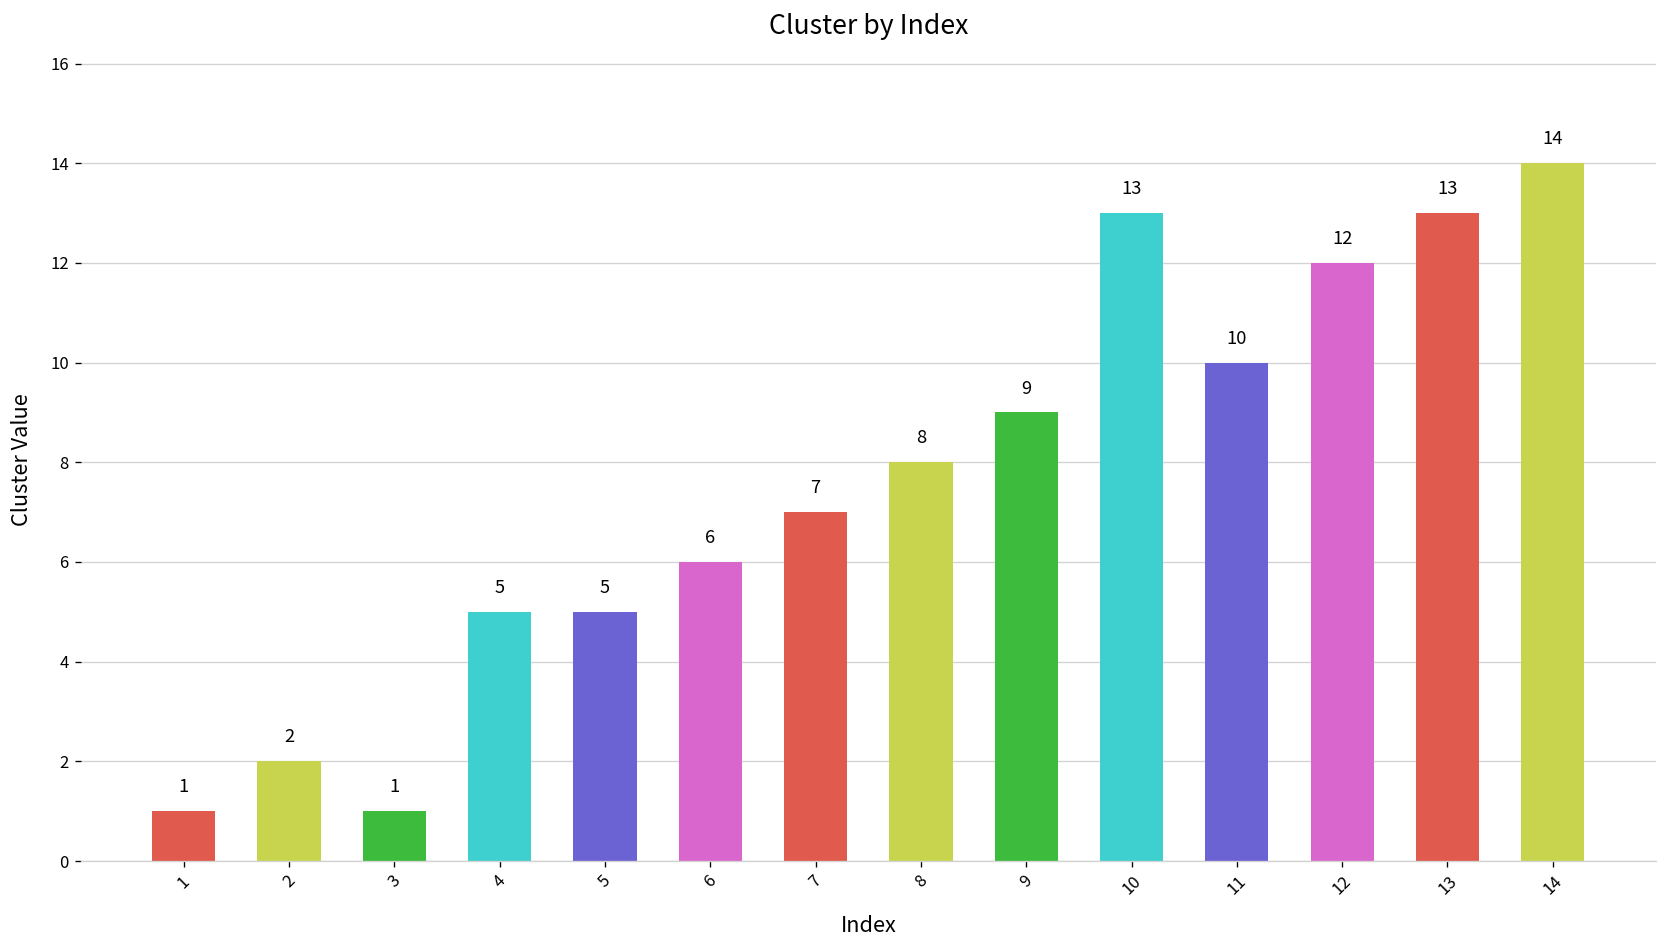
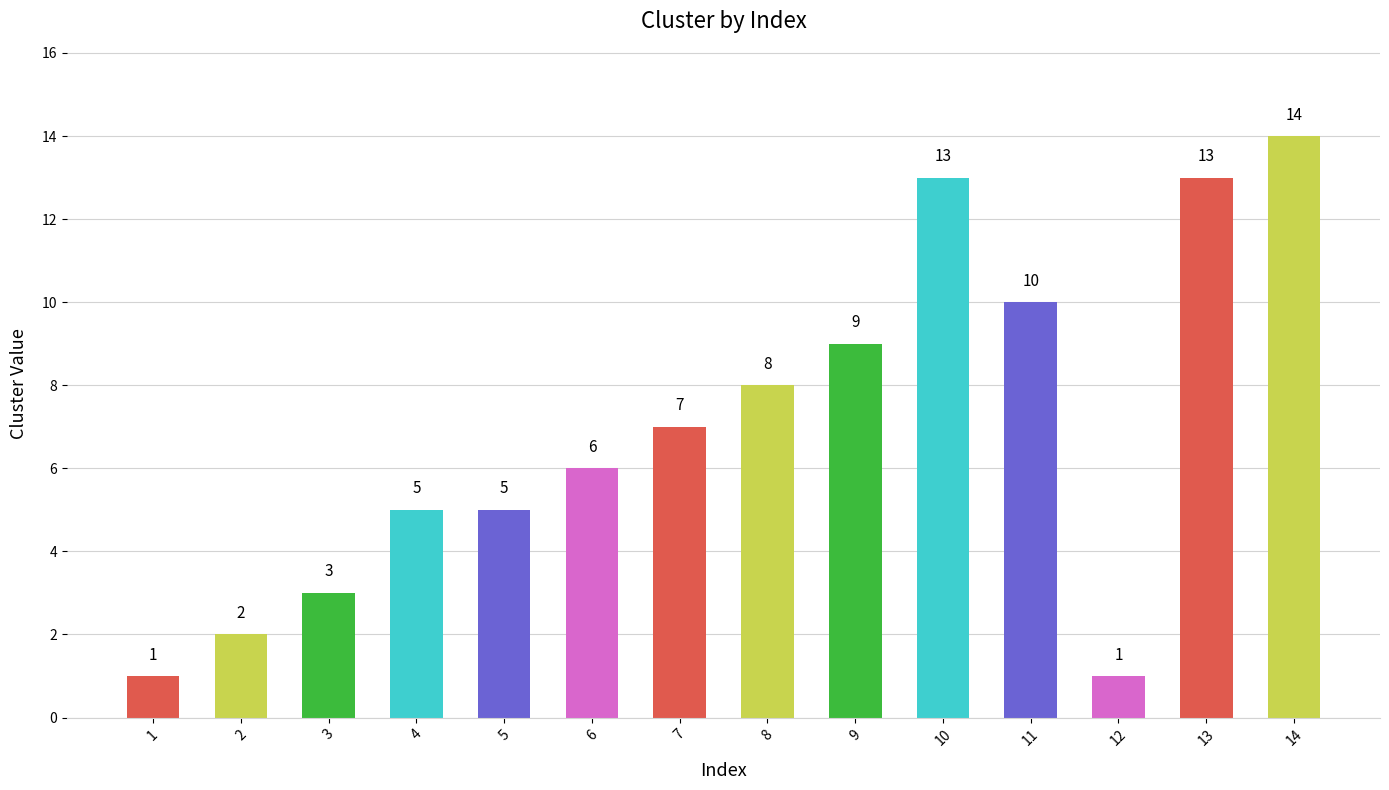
  {
    "1": 1,
    "2": 2,
-   "3": 1,
+   "3": 3,
    "4": 5,
    "5": 5,
    "6": 6,
    "7": 7,
    "8": 8,
    "9": 9,
    "10": 13,
    "11": 10,
-   "12": 12,
+   "12": 1,
    "13": 13,
    "14": 14
  }
